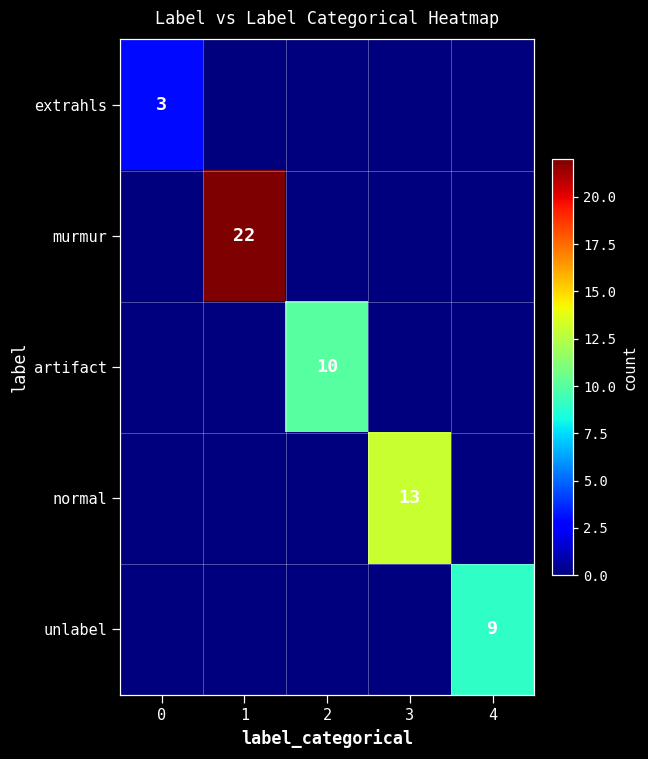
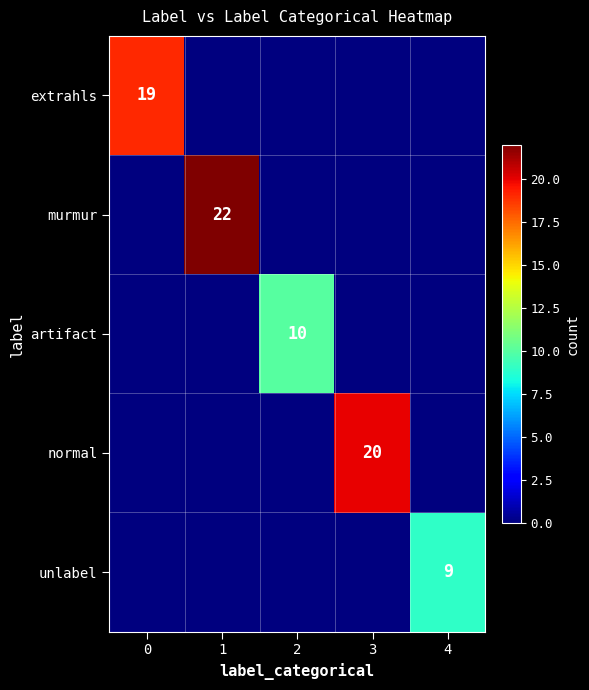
  {
    "extrahls": {
-     "0": 3
+     "0": 19
    },
    "murmur": {
      "1": 22
    },
    "artifact": {
      "2": 10
    },
    "normal": {
-     "3": 13
+     "3": 20
    },
    "unlabel": {
      "4": 9
    }
  }
